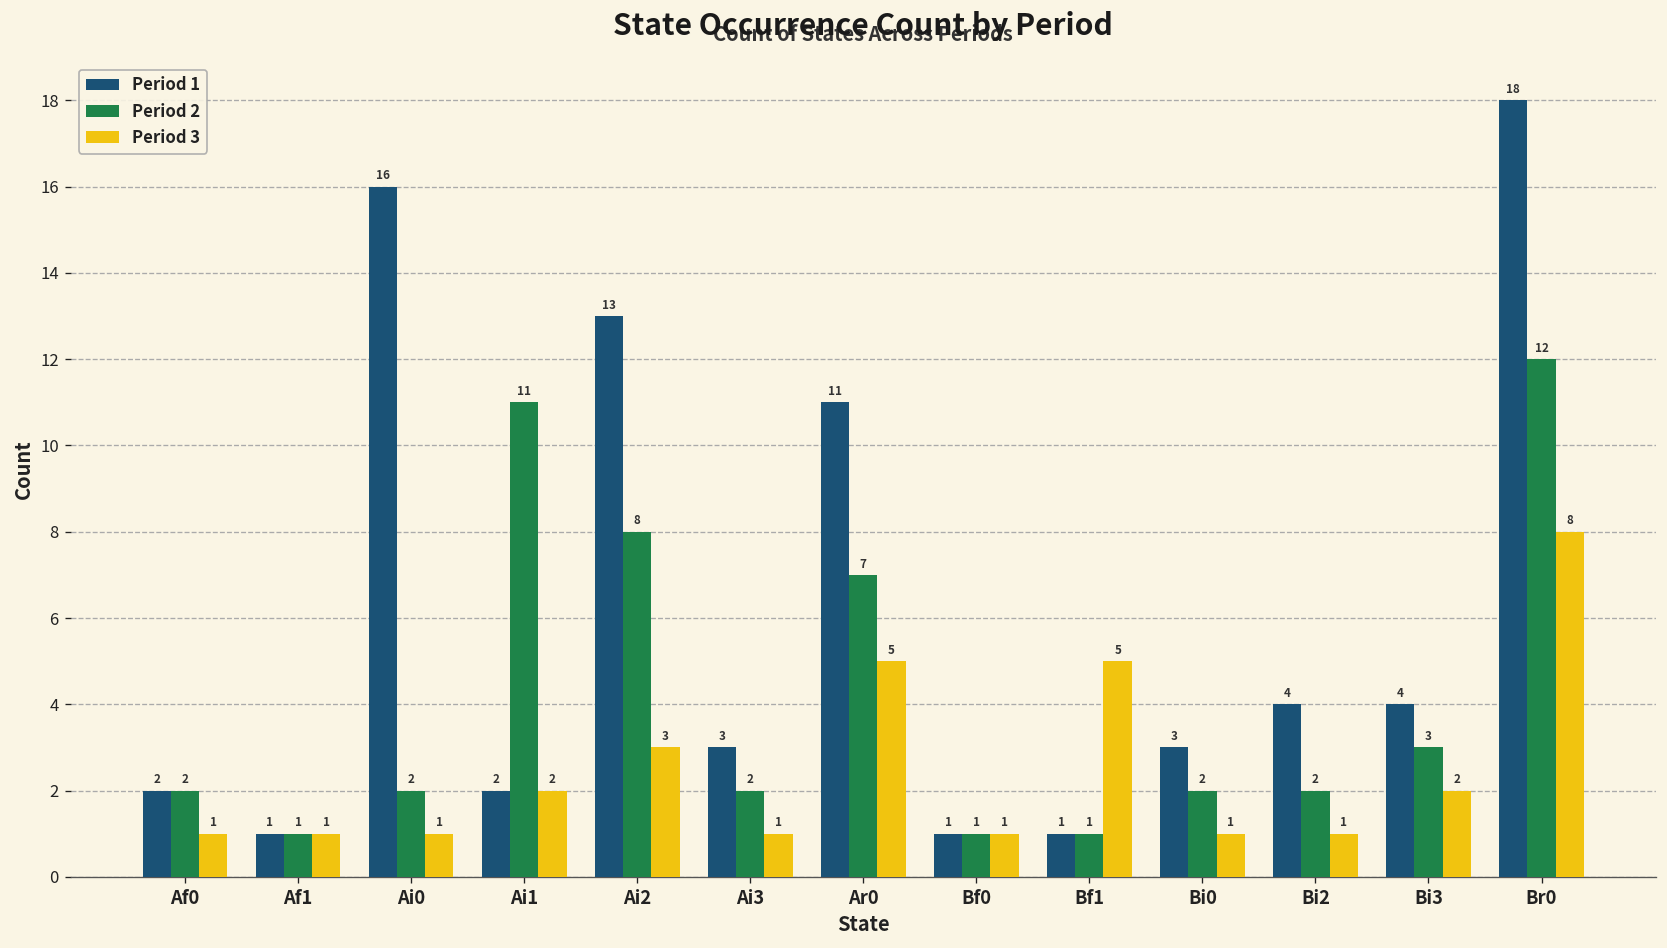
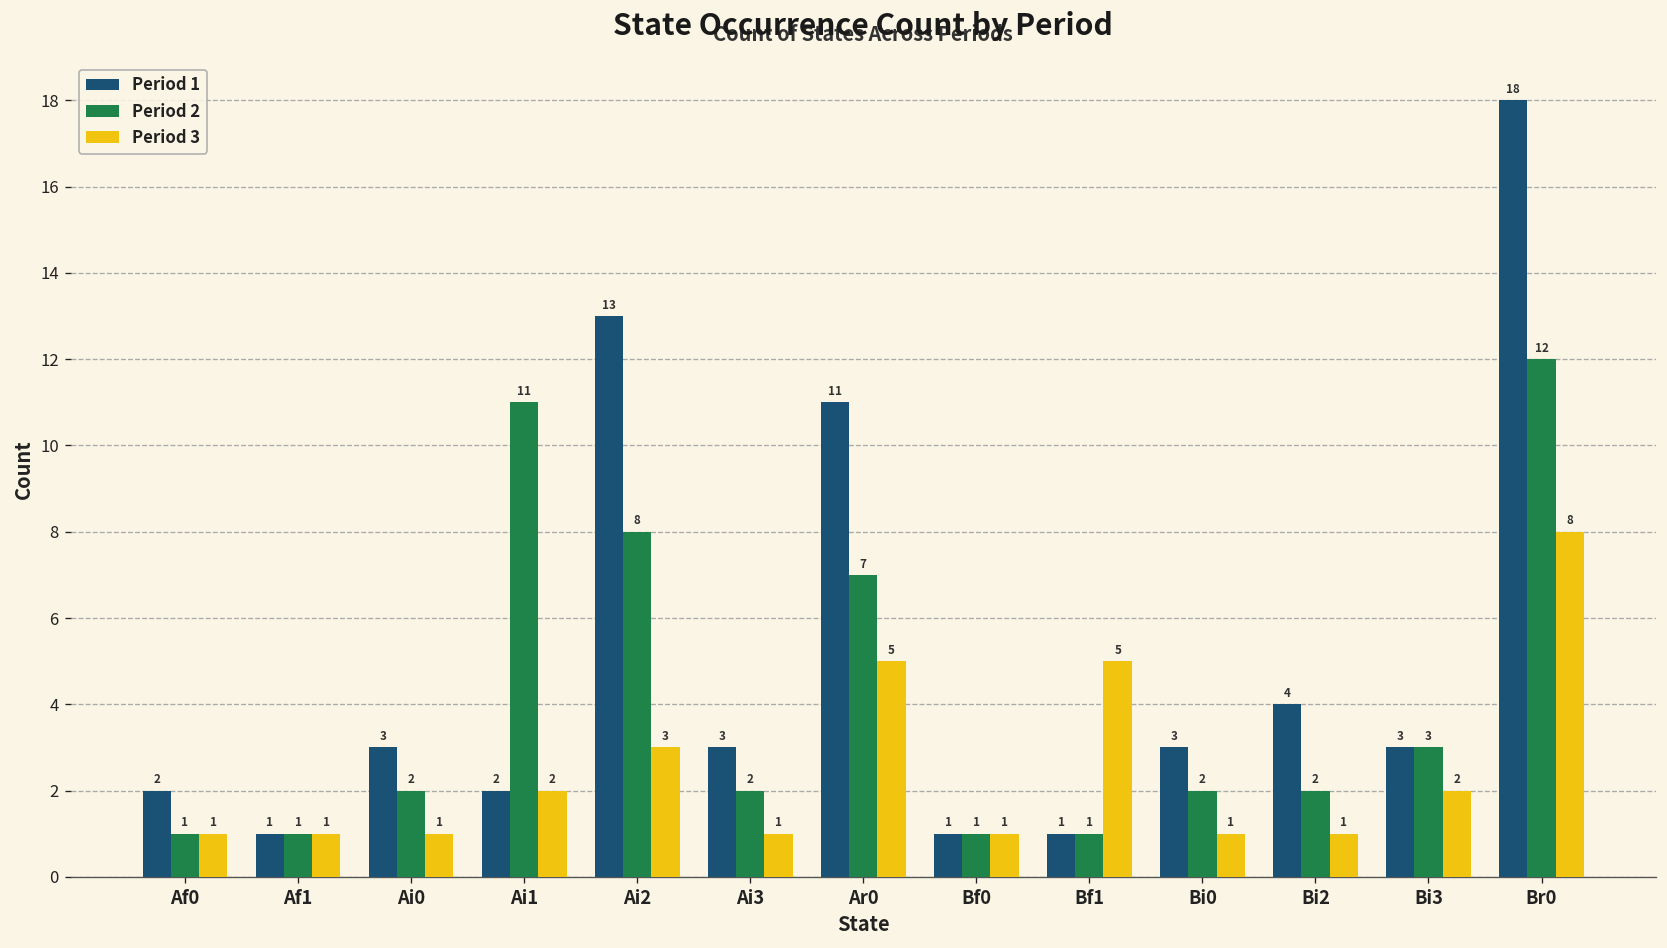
  {
    "Period 1": {
      "Af0": 2,
      "Af1": 1,
-     "Ai0": 16,
+     "Ai0": 3,
      "Ai1": 2,
      "Ai2": 13,
      "Ai3": 3,
      "Ar0": 11,
      "Bf0": 1,
      "Bf1": 1,
      "Bi0": 3,
      "Bi2": 4,
-     "Bi3": 4,
+     "Bi3": 3,
      "Br0": 18
    },
    "Period 2": {
-     "Af0": 2,
+     "Af0": 1,
      "Af1": 1,
      "Ai0": 2,
      "Ai1": 11,
      "Ai2": 8,
      "Ai3": 2,
      "Ar0": 7,
      "Bf0": 1,
      "Bf1": 1,
      "Bi0": 2,
      "Bi2": 2,
      "Bi3": 3,
      "Br0": 12
    },
    "Period 3": {
      "Af0": 1,
      "Af1": 1,
      "Ai0": 1,
      "Ai1": 2,
      "Ai2": 3,
      "Ai3": 1,
      "Ar0": 5,
      "Bf0": 1,
      "Bf1": 5,
      "Bi0": 1,
      "Bi2": 1,
      "Bi3": 2,
      "Br0": 8
    }
  }
